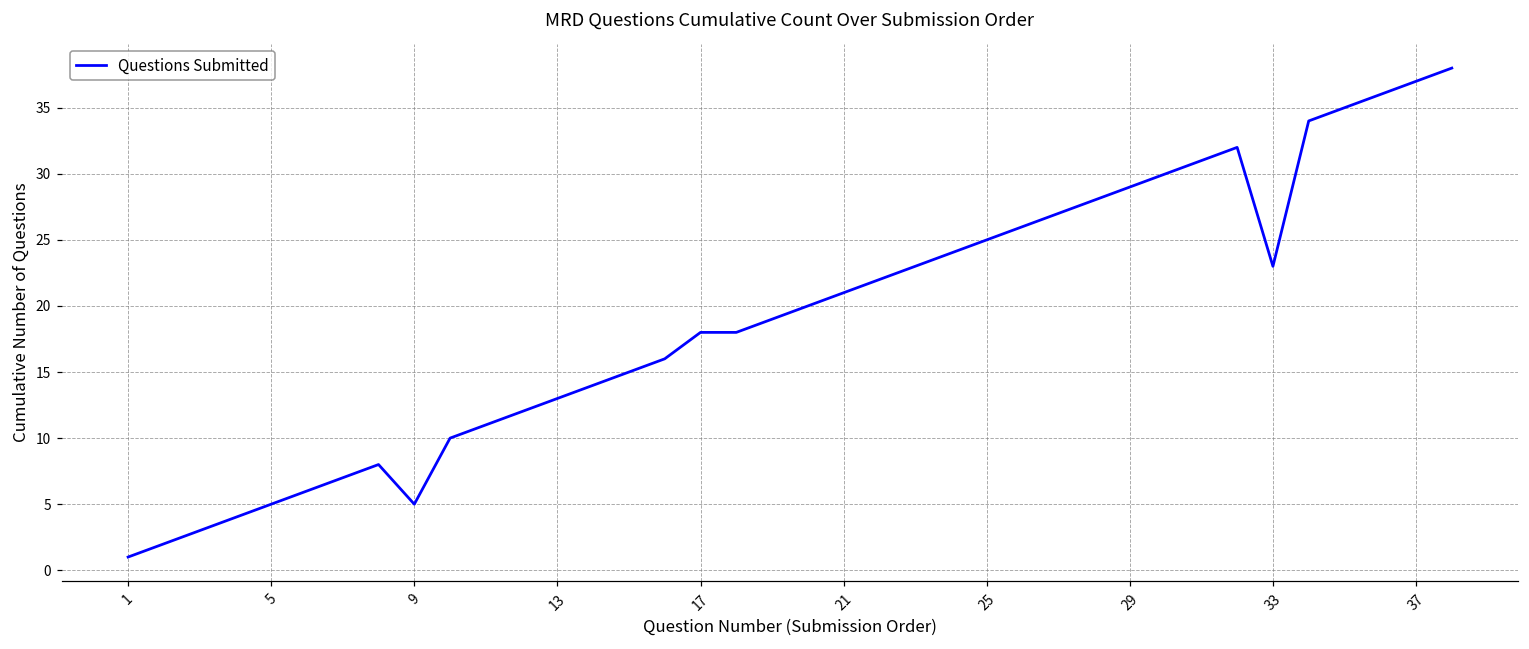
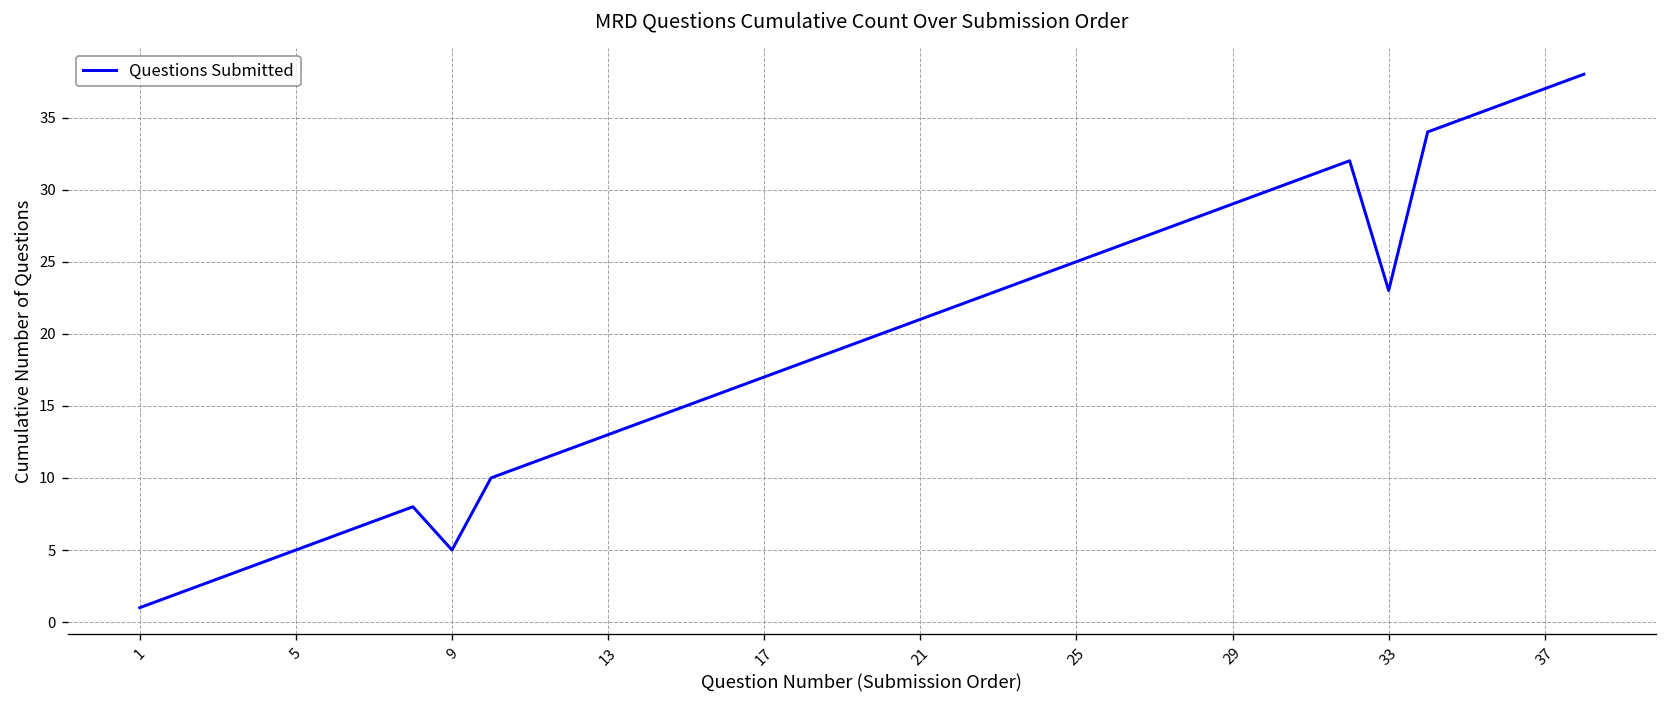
  {
    "1": 1,
    "5": 5,
    "9": 5,
    "13": 13,
-   "17": 18,
+   "17": 17,
    "21": 21,
    "25": 25,
    "29": 29,
    "33": 23,
    "37": 37
  }
